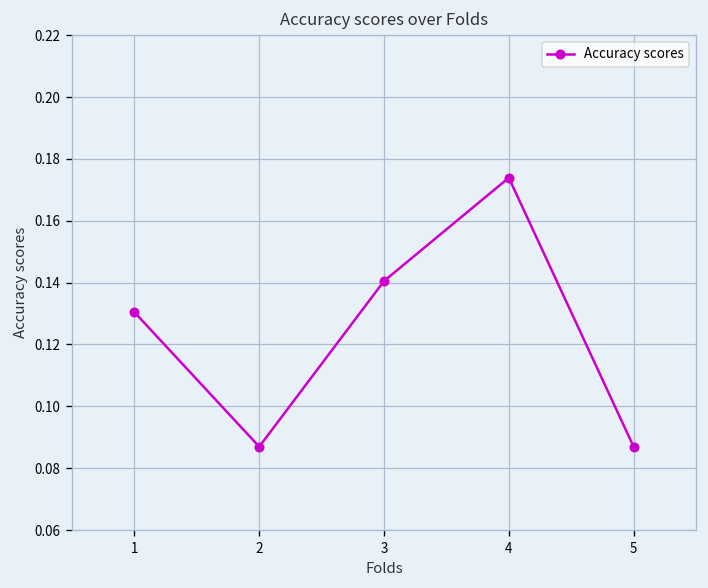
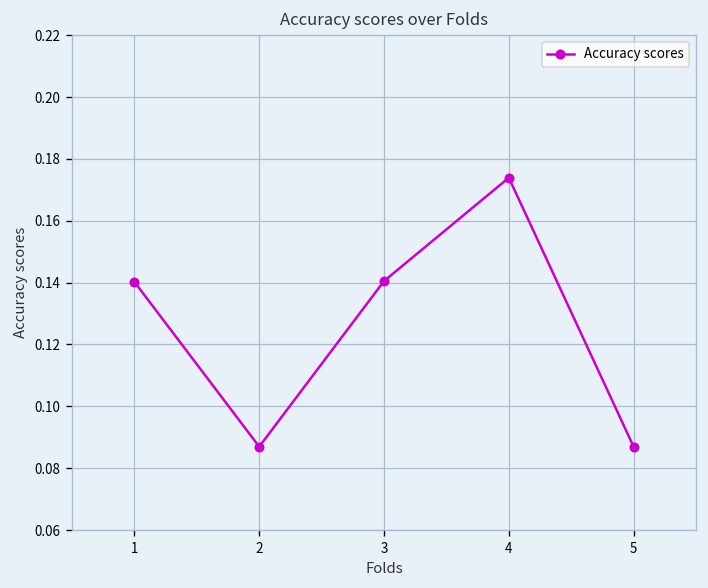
  {
-   "1": 0.130,
+   "1": 0.140,
    "2": 0.087,
    "3": 0.141,
    "4": 0.174,
    "5": 0.087
  }
